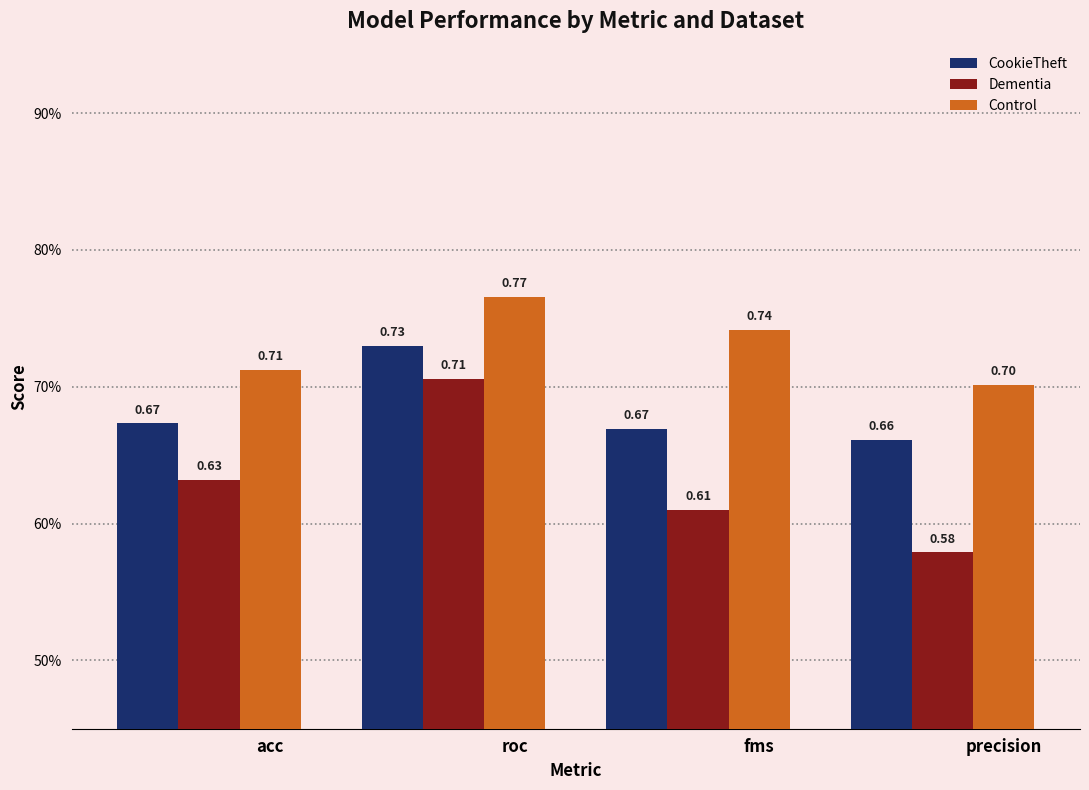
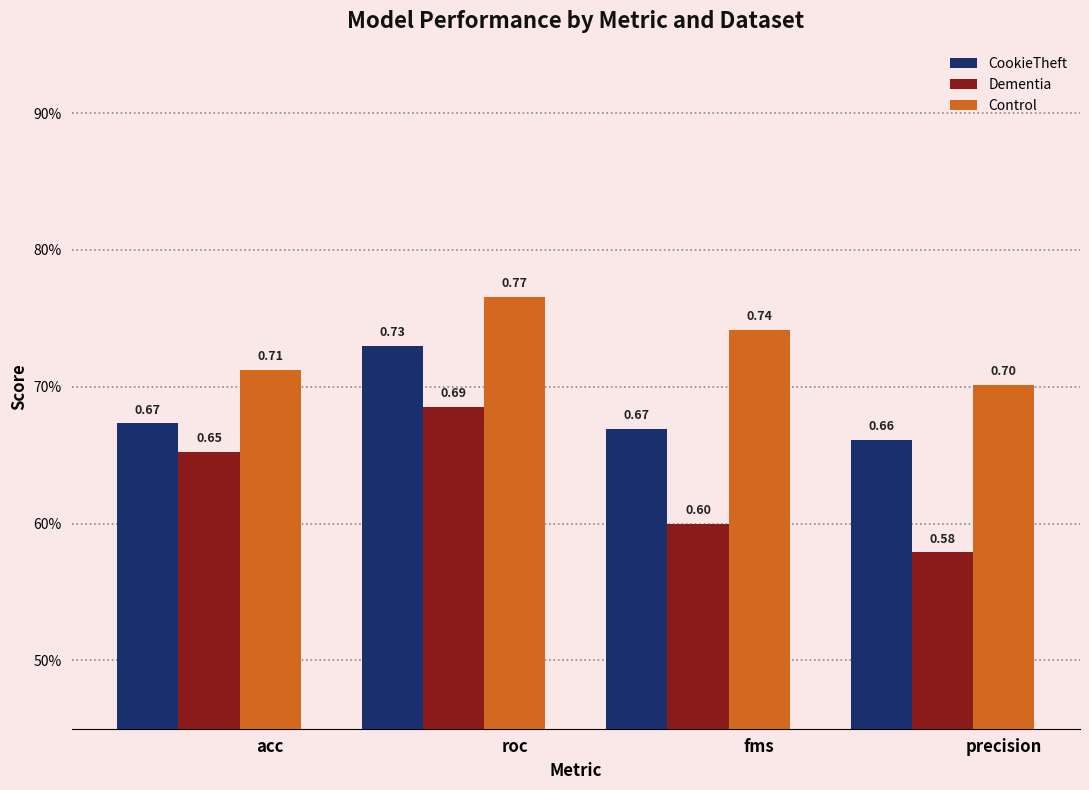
  {
    "Dementia": {
-     "acc": 0.63,
-     "roc": 0.71,
-     "fms": 0.61,
+     "acc": 0.65,
+     "roc": 0.69,
+     "fms": 0.60,
      "precision": 0.58
    },
    "Control": {
      "acc": 0.71,
      "roc": 0.77,
      "fms": 0.74,
      "precision": 0.70
    }
  }
